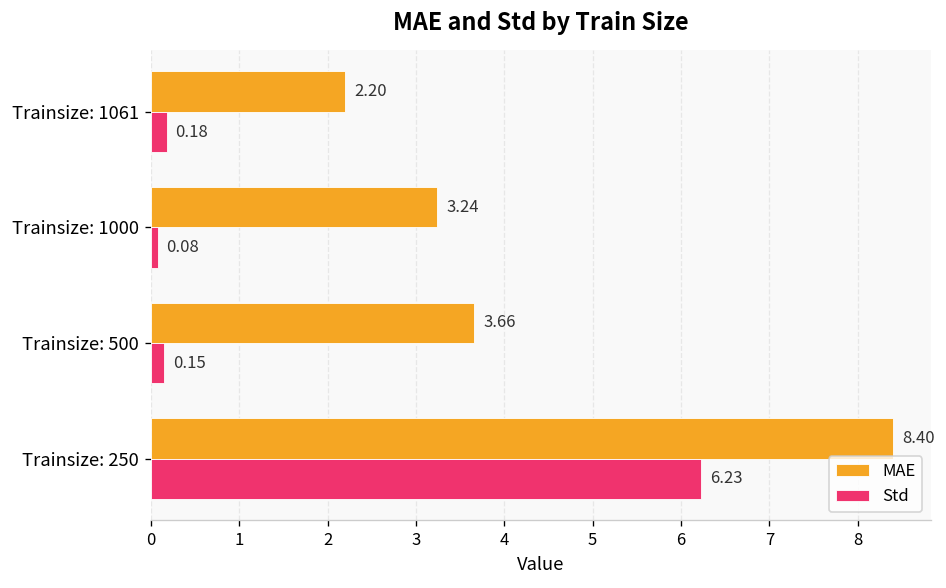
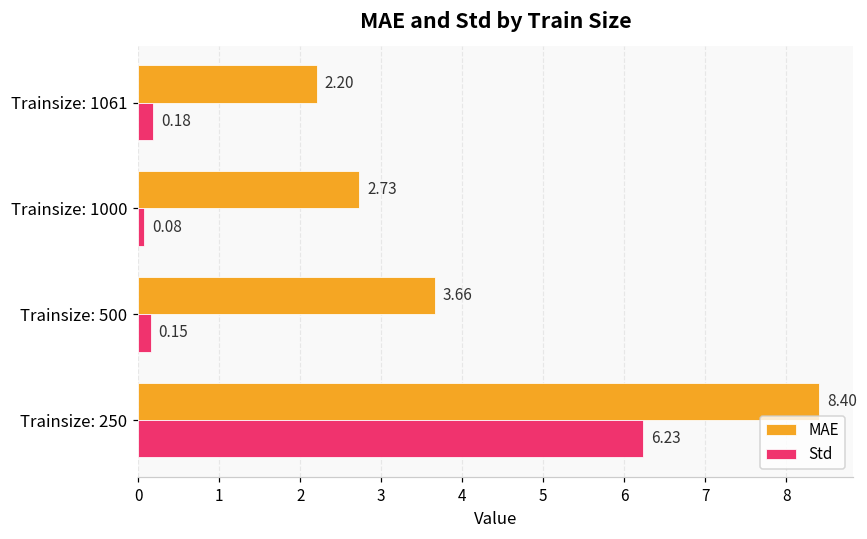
  {
    "MAE": {
      "Trainsize: 1061": 2.20,
-     "Trainsize: 1000": 3.24,
+     "Trainsize: 1000": 2.73,
      "Trainsize: 500": 3.66,
      "Trainsize: 250": 8.40
    },
    "Std": {
      "Trainsize: 1061": 0.18,
      "Trainsize: 1000": 0.08,
      "Trainsize: 500": 0.15,
      "Trainsize: 250": 6.23
    }
  }
